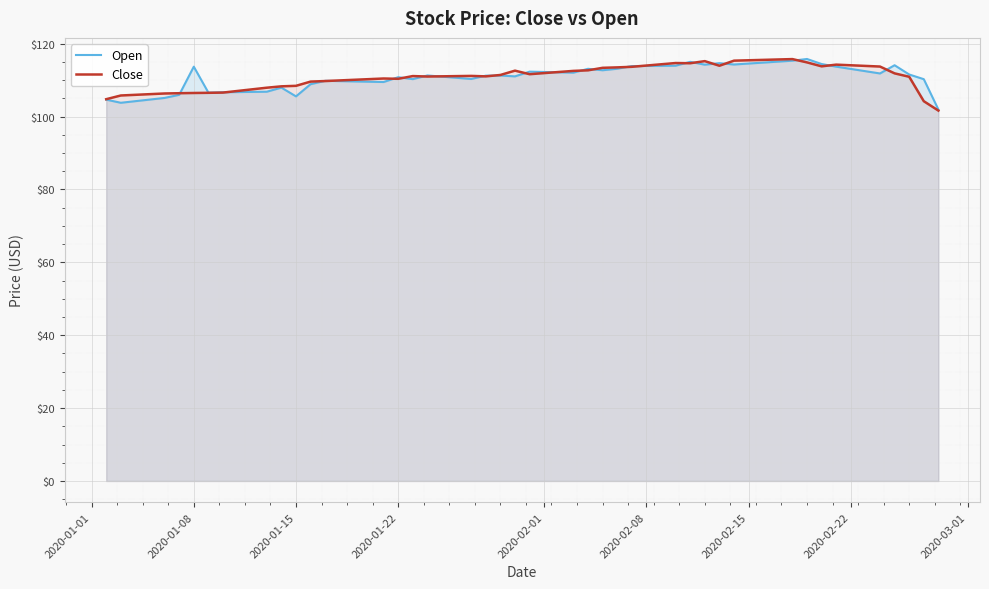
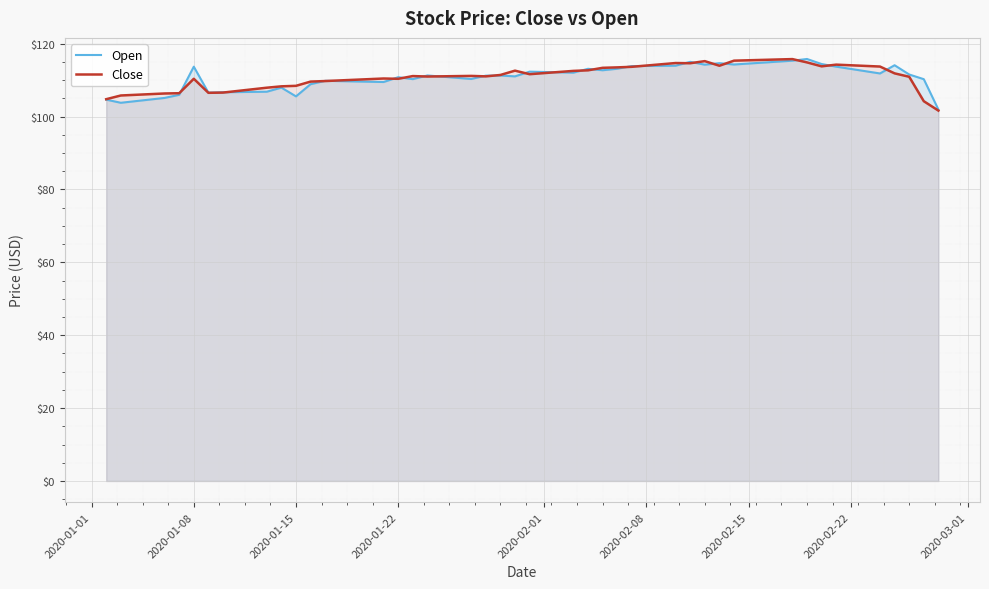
  {
    "Open": {
      "2020-01-08": "$114",
      "2020-01-15": "$106"
    },
    "Close": {
-     "2020-01-08": "$106",
+     "2020-01-08": "$110",
      "2020-01-15": "$108"
    }
  }
